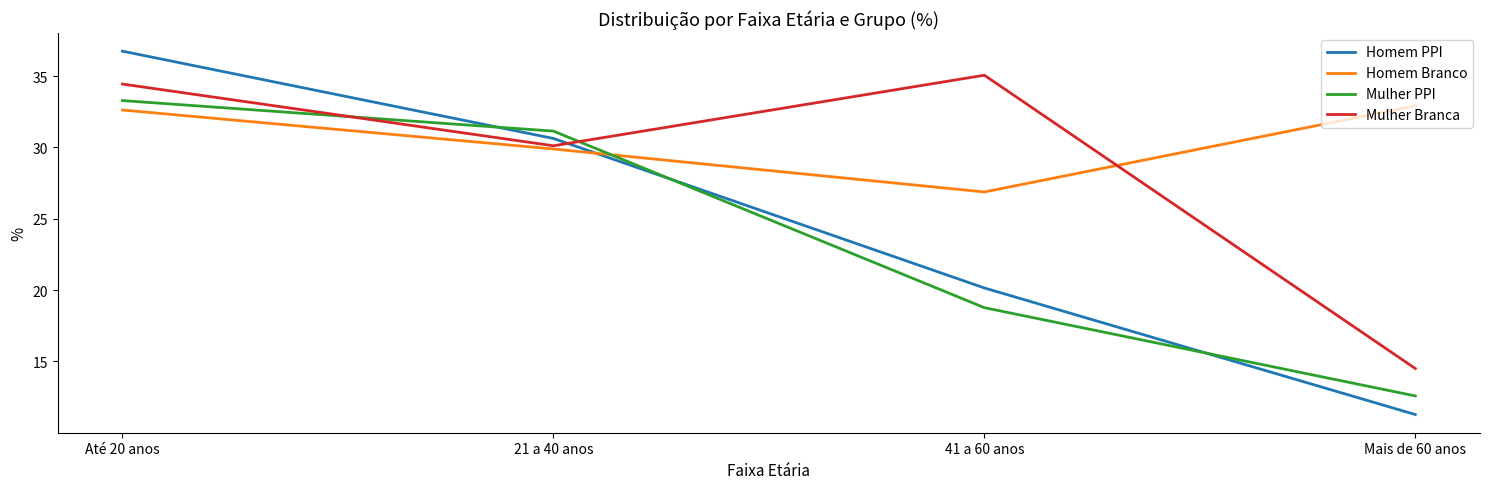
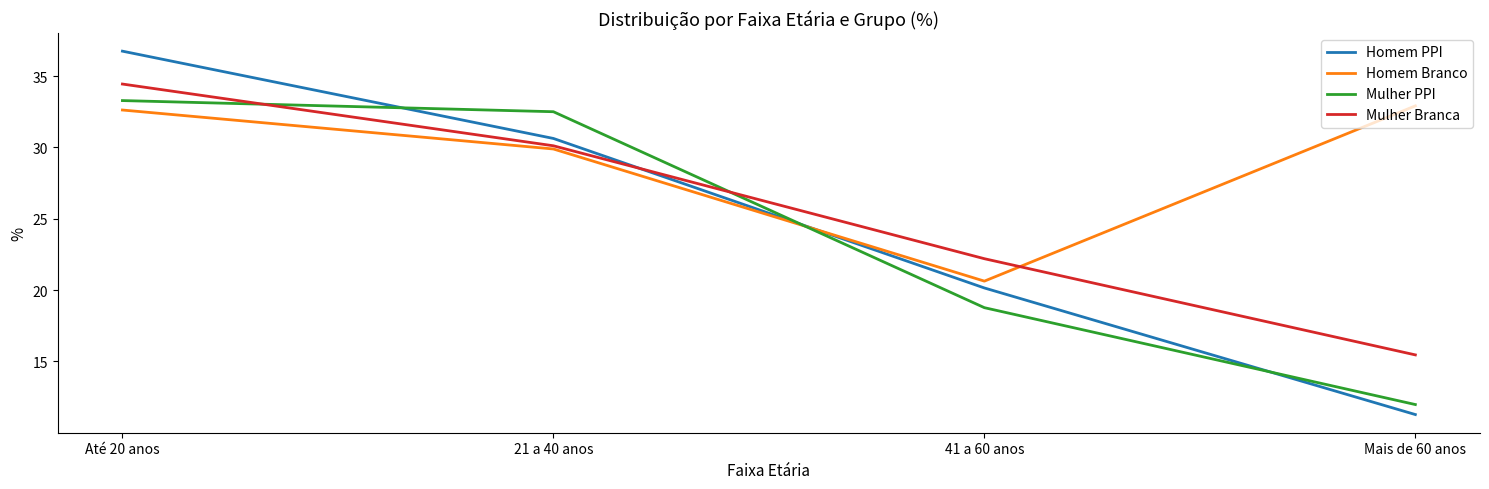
  {
    "Homem PPI": {
      "Até 20 anos": 36.8,
      "21 a 40 anos": 30.6,
      "41 a 60 anos": 20.2,
      "Mais de 60 anos": 11.3
    },
    "Homem Branco": {
      "Até 20 anos": 32.6,
      "21 a 40 anos": 29.9,
-     "41 a 60 anos": 26.9
+     "41 a 60 anos": 20.6
    },
    "Mulher PPI": {
      "Até 20 anos": 33.3,
-     "21 a 40 anos": 31.1,
+     "21 a 40 anos": 32.5,
      "41 a 60 anos": 18.8,
-     "Mais de 60 anos": 12.6
+     "Mais de 60 anos": 12.0
    },
    "Mulher Branca": {
      "Até 20 anos": 34.4,
      "21 a 40 anos": 30.1,
-     "41 a 60 anos": 35.1,
-     "Mais de 60 anos": 14.5
+     "41 a 60 anos": 22.2,
+     "Mais de 60 anos": 15.5
    }
  }
